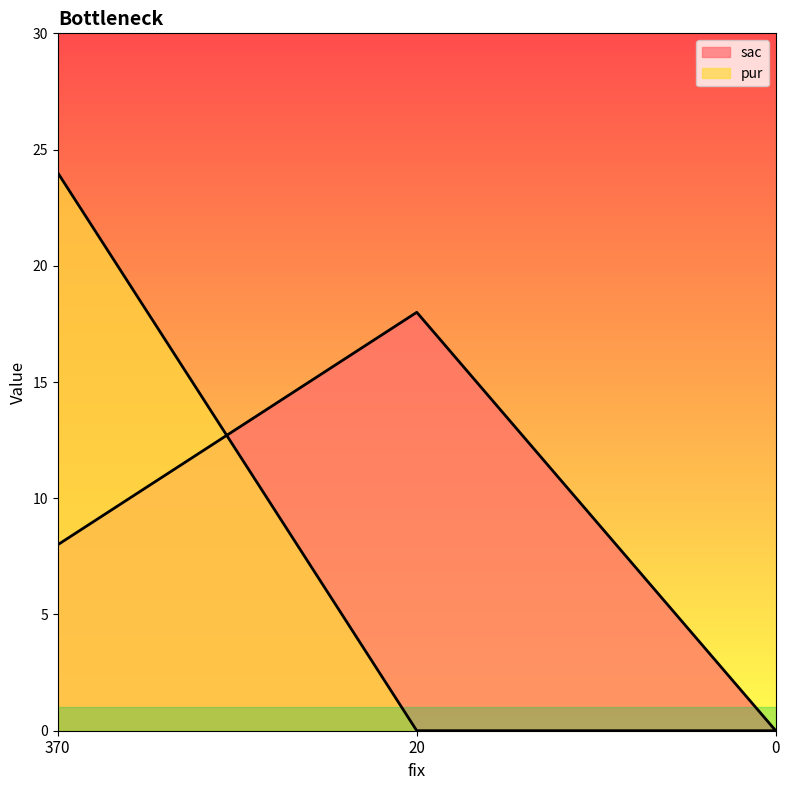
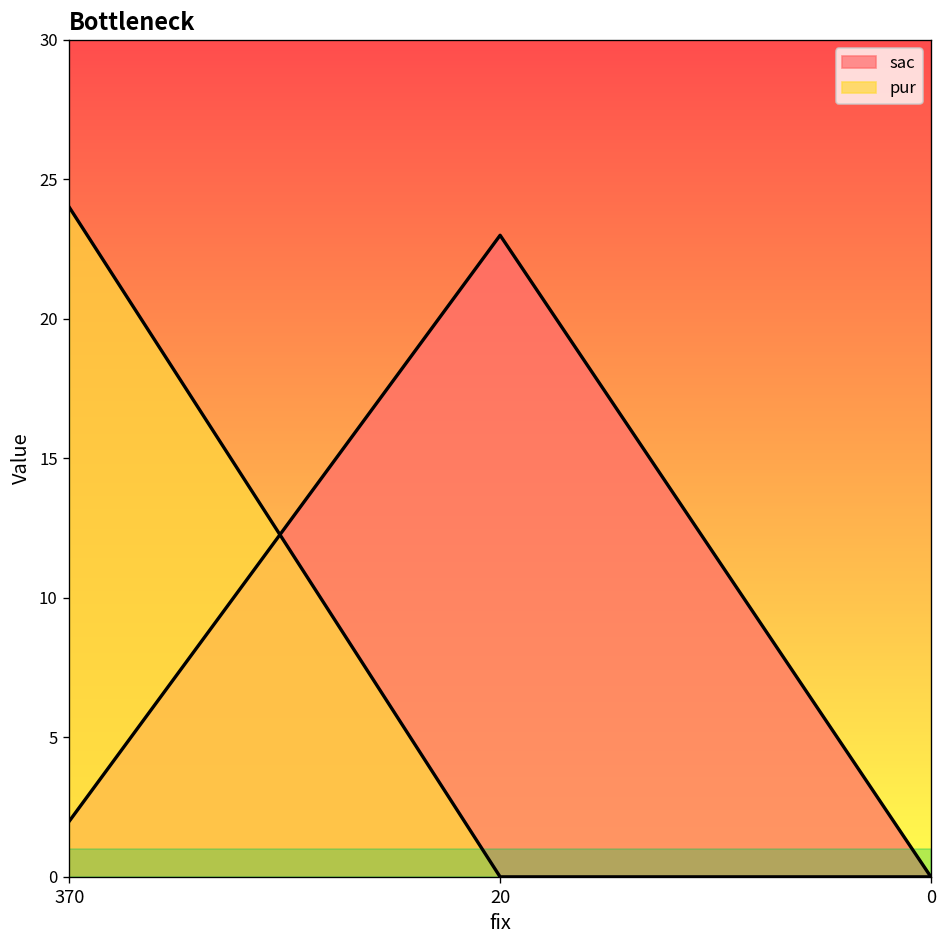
  {
    "sac": {
-     "370": 8,
-     "20": 18
+     "370": 2,
+     "20": 23
    },
    "pur": {
      "370": 24,
      "20": 0
    }
  }
